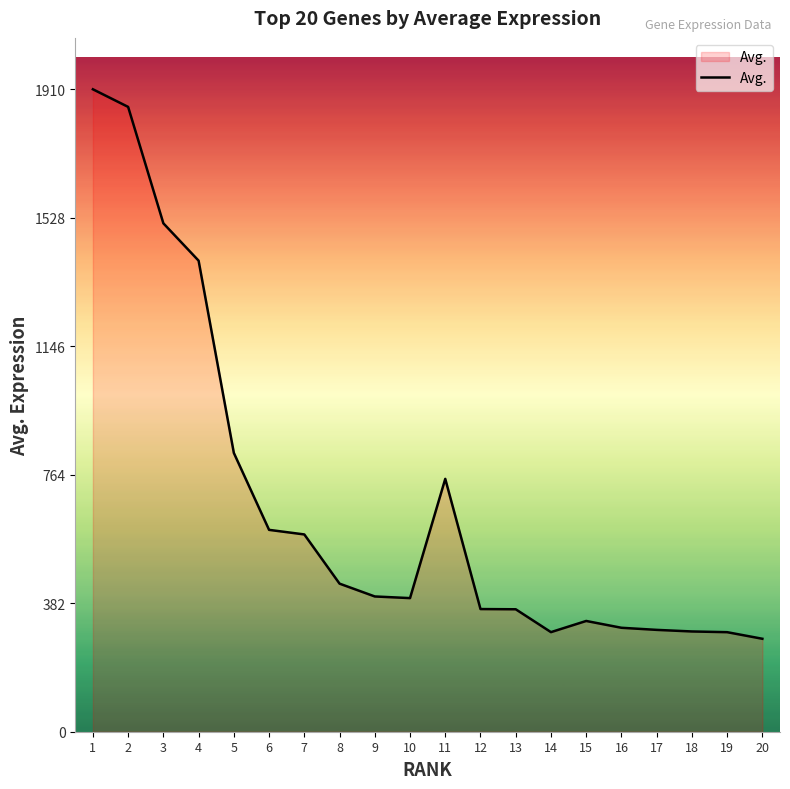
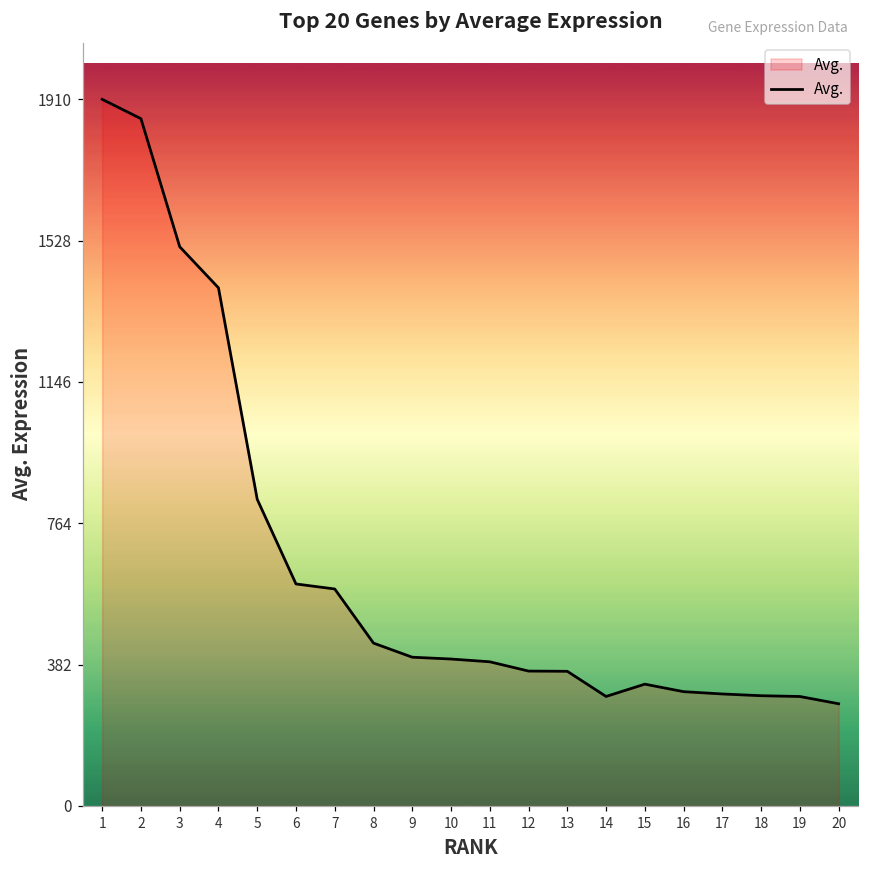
  {
    "1": 1910,
    "2": 1860,
    "3": 1510,
    "4": 1400,
    "5": 830,
    "6": 600,
    "7": 590,
    "8": 440,
    "9": 400,
    "10": 400,
-   "11": 750,
+   "11": 390,
    "12": 360,
    "13": 360,
    "14": 300,
    "15": 330,
    "16": 310,
    "17": 300,
    "18": 300,
    "19": 300,
    "20": 280
  }
